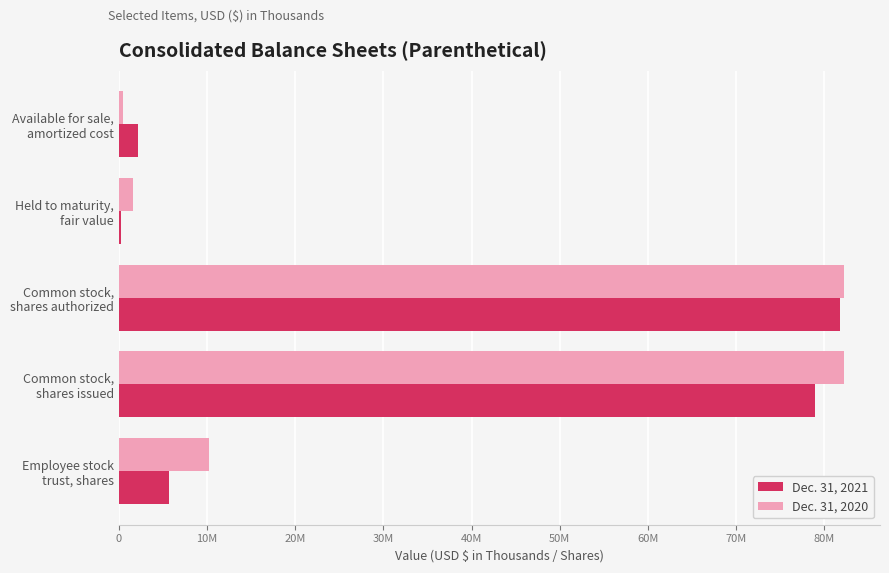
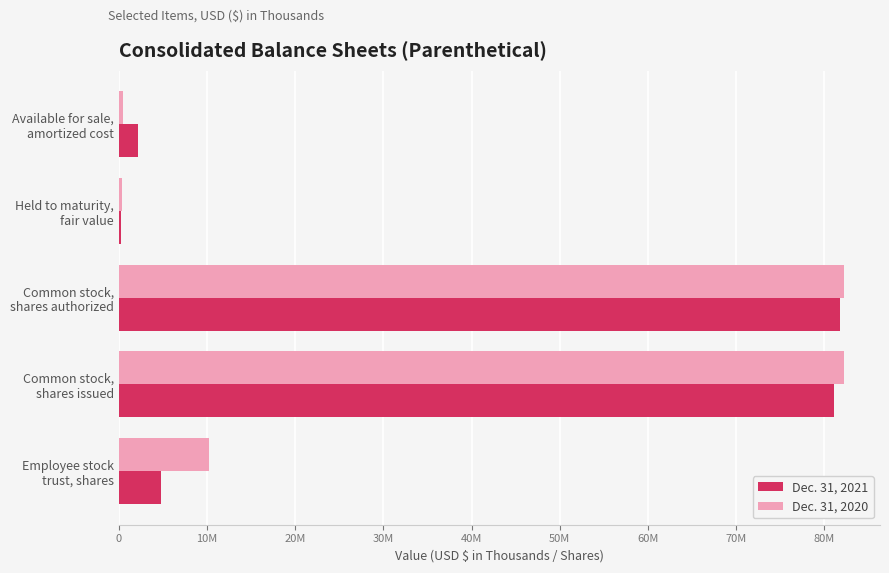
  {
    "Dec. 31, 2021": {
      "Available for sale, amortized cost": 2000000,
      "Common stock, shares authorized": 82000000,
-     "Common stock, shares issued": 79000000,
-     "Employee stock trust, shares": 6000000
+     "Common stock, shares issued": 81000000,
+     "Employee stock trust, shares": 5000000
    },
    "Dec. 31, 2020": {
      "Available for sale, amortized cost": 1000000,
-     "Held to maturity, fair value": 2000000,
+     "Held to maturity, fair value": 0,
      "Common stock, shares authorized": 82000000,
      "Common stock, shares issued": 82000000,
      "Employee stock trust, shares": 10000000
    }
  }
